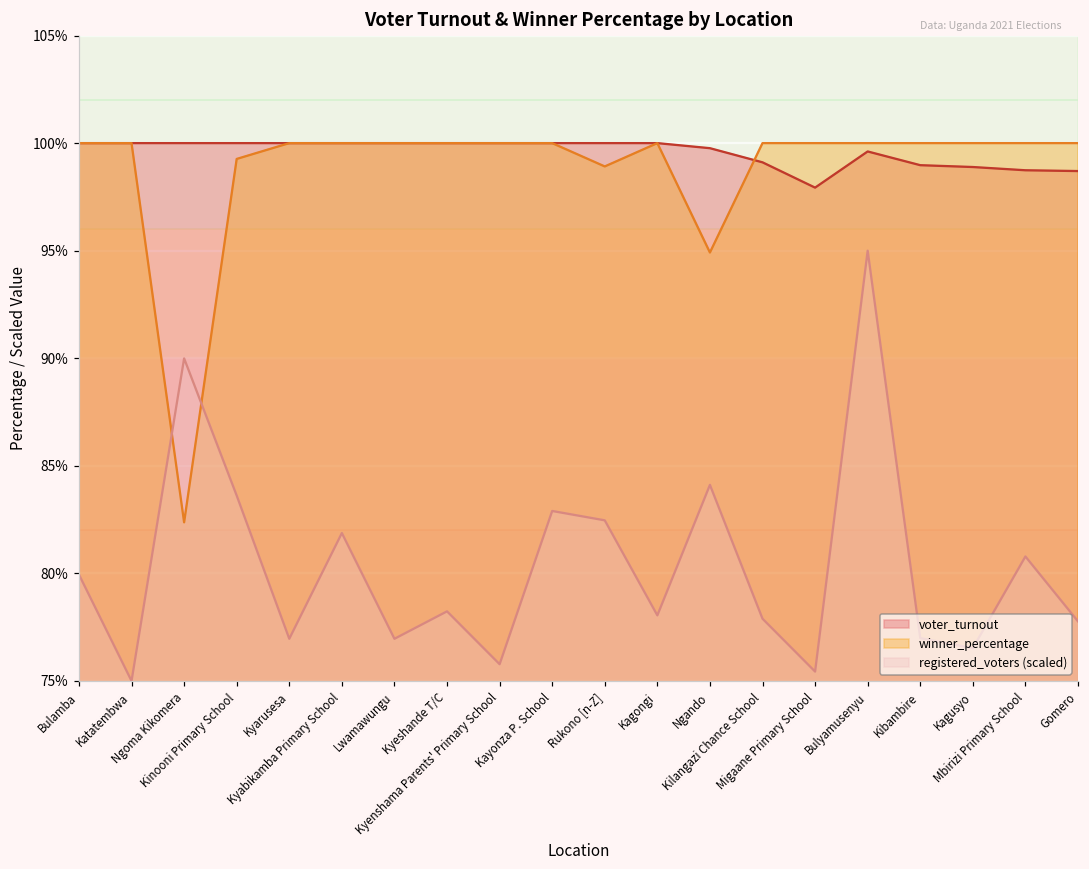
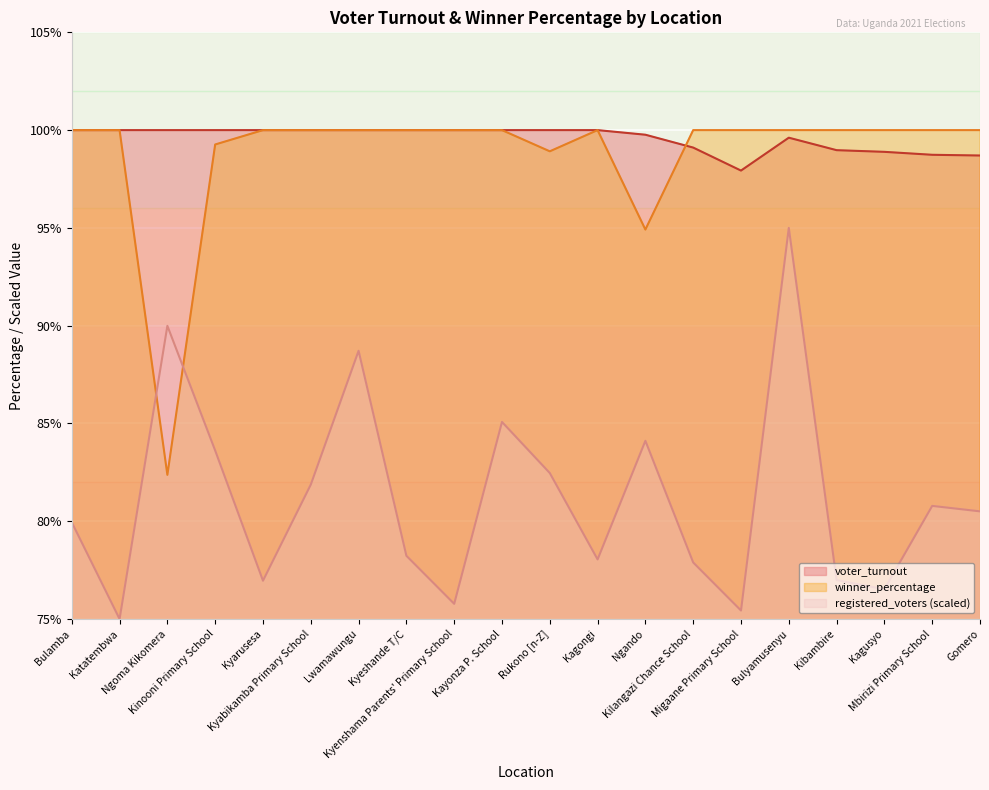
  {
    "registered_voters (scaled)": {
      "Bulamba": "79.9%",
      "Katatembwa": "75.0%",
      "Ngoma Kikomera": "90.0%",
      "Kinooni Primary School": "83.6%",
      "Kyarusesa": "77.0%",
      "Kyabikamba Primary School": "81.9%",
-     "Lwamawungu": "77.0%",
+     "Lwamawungu": "88.7%",
      "Kyeshande T/C": "78.2%",
      "Kyenshama Parents' Primary School": "75.8%",
-     "Kayonza P. School": "82.9%",
+     "Kayonza P. School": "85.1%",
      "Rukono [n-Z]": "82.5%",
      "Kagongi": "78.0%",
      "Ngando": "84.1%",
      "Kilangazi Chance School": "77.9%",
      "Migaane Primary School": "75.4%",
      "Bulyamusenyu": "95.0%",
      "Mbirizi Primary School": "80.8%",
-     "Gomero": "77.8%"
+     "Gomero": "80.5%"
    }
  }
